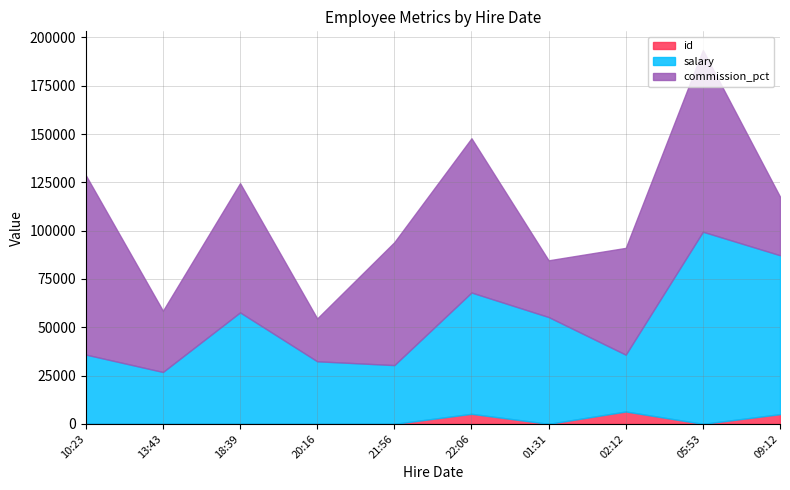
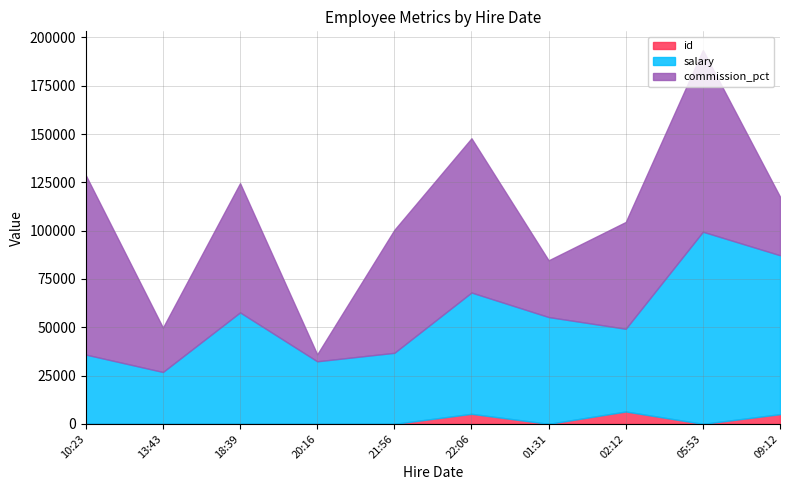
  {
    "id": {
      "22:06": 5000,
      "02:12": 6000,
      "09:12": 5000
    },
    "salary": {
      "10:23": 36000,
      "13:43": 27000,
      "18:39": 58000,
      "20:16": 32000,
-     "21:56": 30000,
+     "21:56": 37000,
      "22:06": 63000,
      "01:31": 55000,
-     "02:12": 29000,
+     "02:12": 43000,
      "05:53": 99000,
      "09:12": 82000
    },
    "commission_pct": {
      "10:23": 93000,
-     "13:43": 32000,
+     "13:43": 23000,
      "18:39": 67000,
-     "20:16": 22000,
+     "20:16": 4000,
      "21:56": 64000,
      "22:06": 80000,
      "01:31": 29000,
      "02:12": 55000,
      "09:12": 30000
    }
  }
